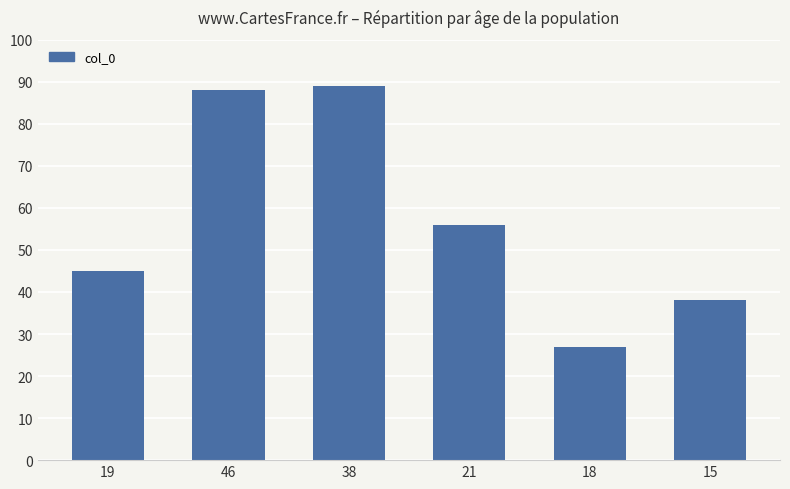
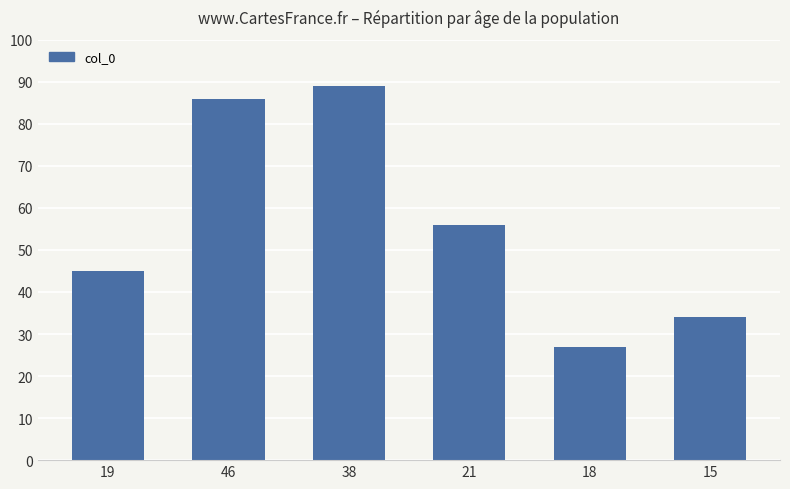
  {
    "19": 45,
-   "46": 88,
+   "46": 86,
    "38": 89,
    "21": 56,
    "18": 27,
-   "15": 38
+   "15": 34
  }
